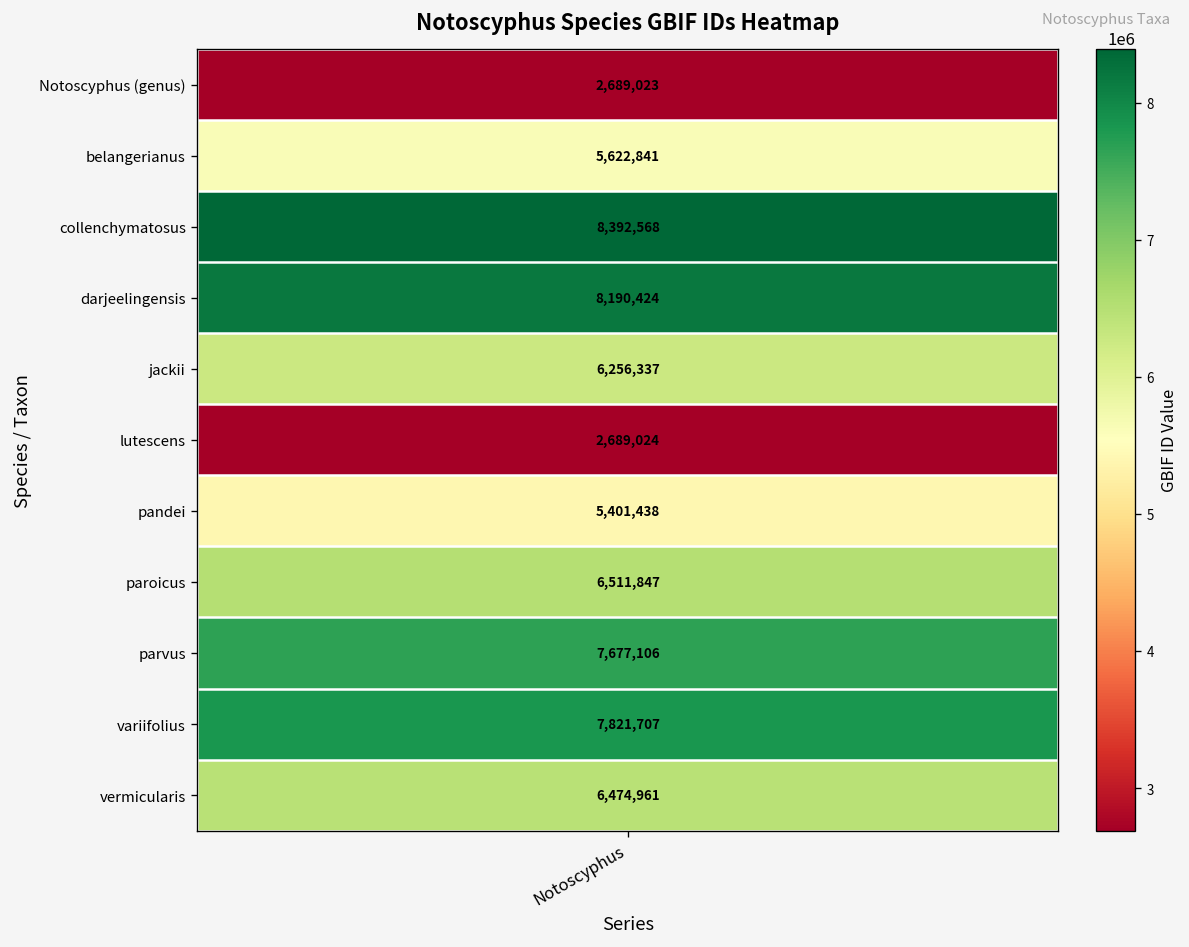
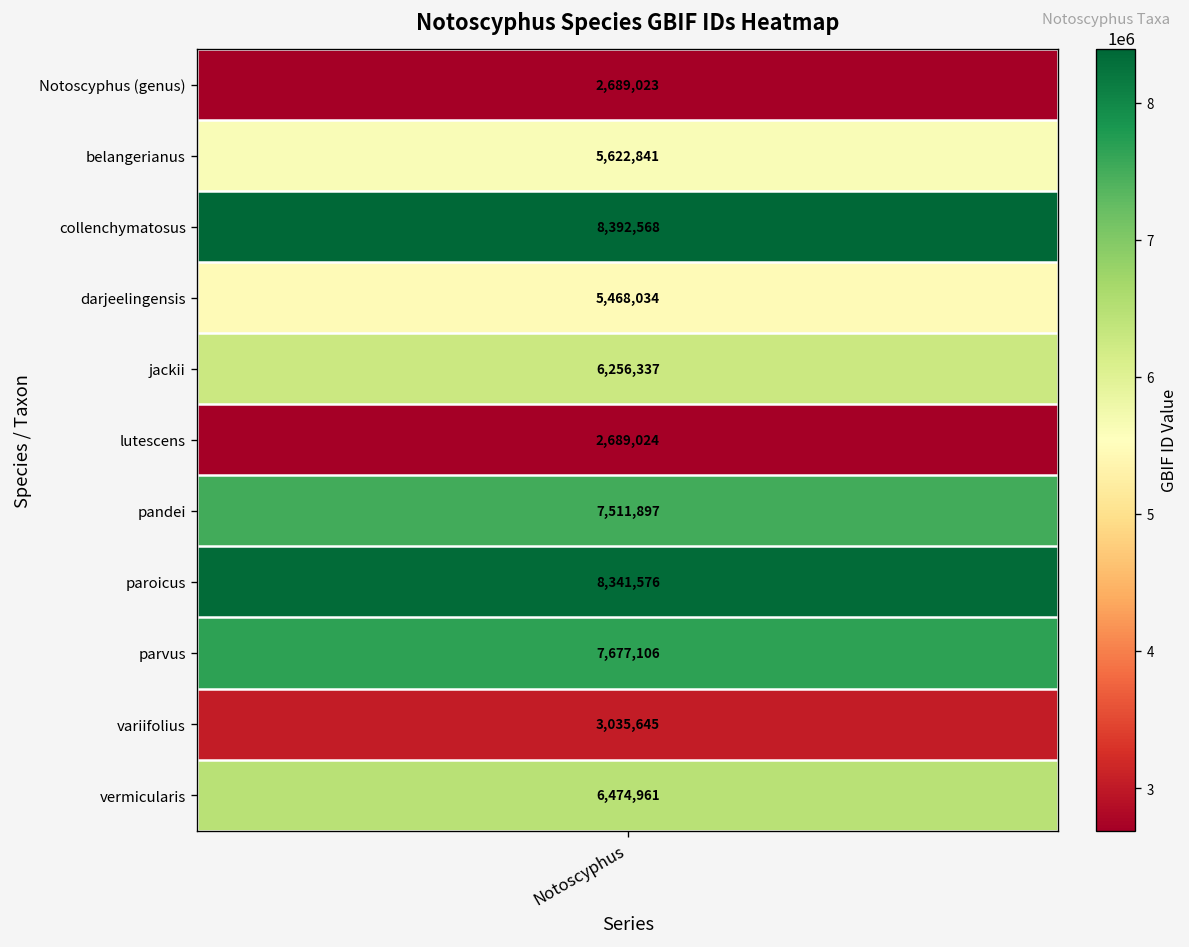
  {
    "Notoscyphus (genus)": {
      "Notoscyphus": "2,689,023"
    },
    "belangerianus": {
      "Notoscyphus": "5,622,841"
    },
    "collenchymatosus": {
      "Notoscyphus": "8,392,568"
    },
    "darjeelingensis": {
-     "Notoscyphus": "8,190,424"
+     "Notoscyphus": "5,468,034"
    },
    "jackii": {
      "Notoscyphus": "6,256,337"
    },
    "lutescens": {
      "Notoscyphus": "2,689,024"
    },
    "pandei": {
-     "Notoscyphus": "5,401,438"
+     "Notoscyphus": "7,511,897"
    },
    "paroicus": {
-     "Notoscyphus": "6,511,847"
+     "Notoscyphus": "8,341,576"
    },
    "parvus": {
      "Notoscyphus": "7,677,106"
    },
    "variifolius": {
-     "Notoscyphus": "7,821,707"
+     "Notoscyphus": "3,035,645"
    },
    "vermicularis": {
      "Notoscyphus": "6,474,961"
    }
  }
